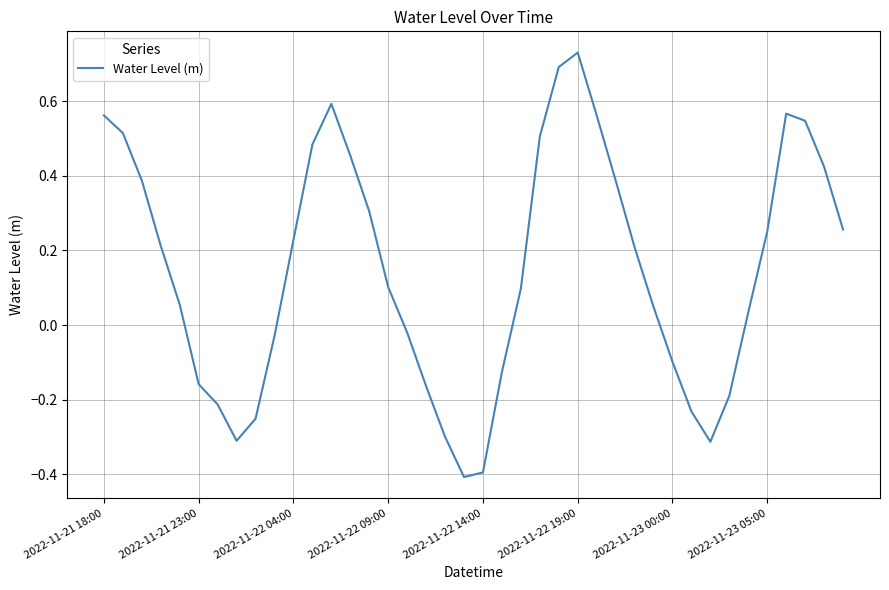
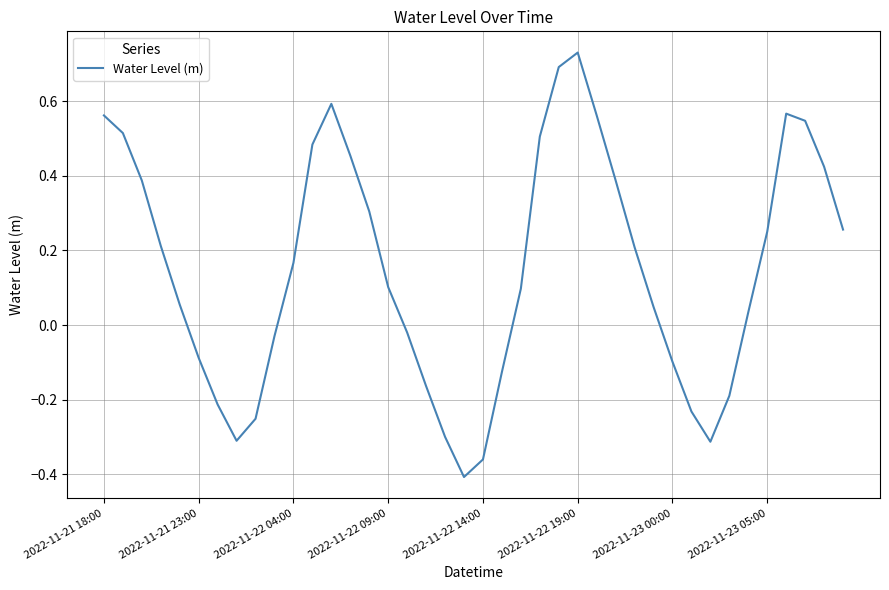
  {
    "2022-11-21 18:00": 0.56,
-   "2022-11-21 23:00": -0.16,
-   "2022-11-22 04:00": 0.23,
+   "2022-11-21 23:00": -0.09,
+   "2022-11-22 04:00": 0.17,
    "2022-11-22 09:00": 0.10,
-   "2022-11-22 14:00": -0.40,
+   "2022-11-22 14:00": -0.36,
    "2022-11-22 19:00": 0.73,
    "2022-11-23 00:00": -0.10,
    "2022-11-23 05:00": 0.25
  }
